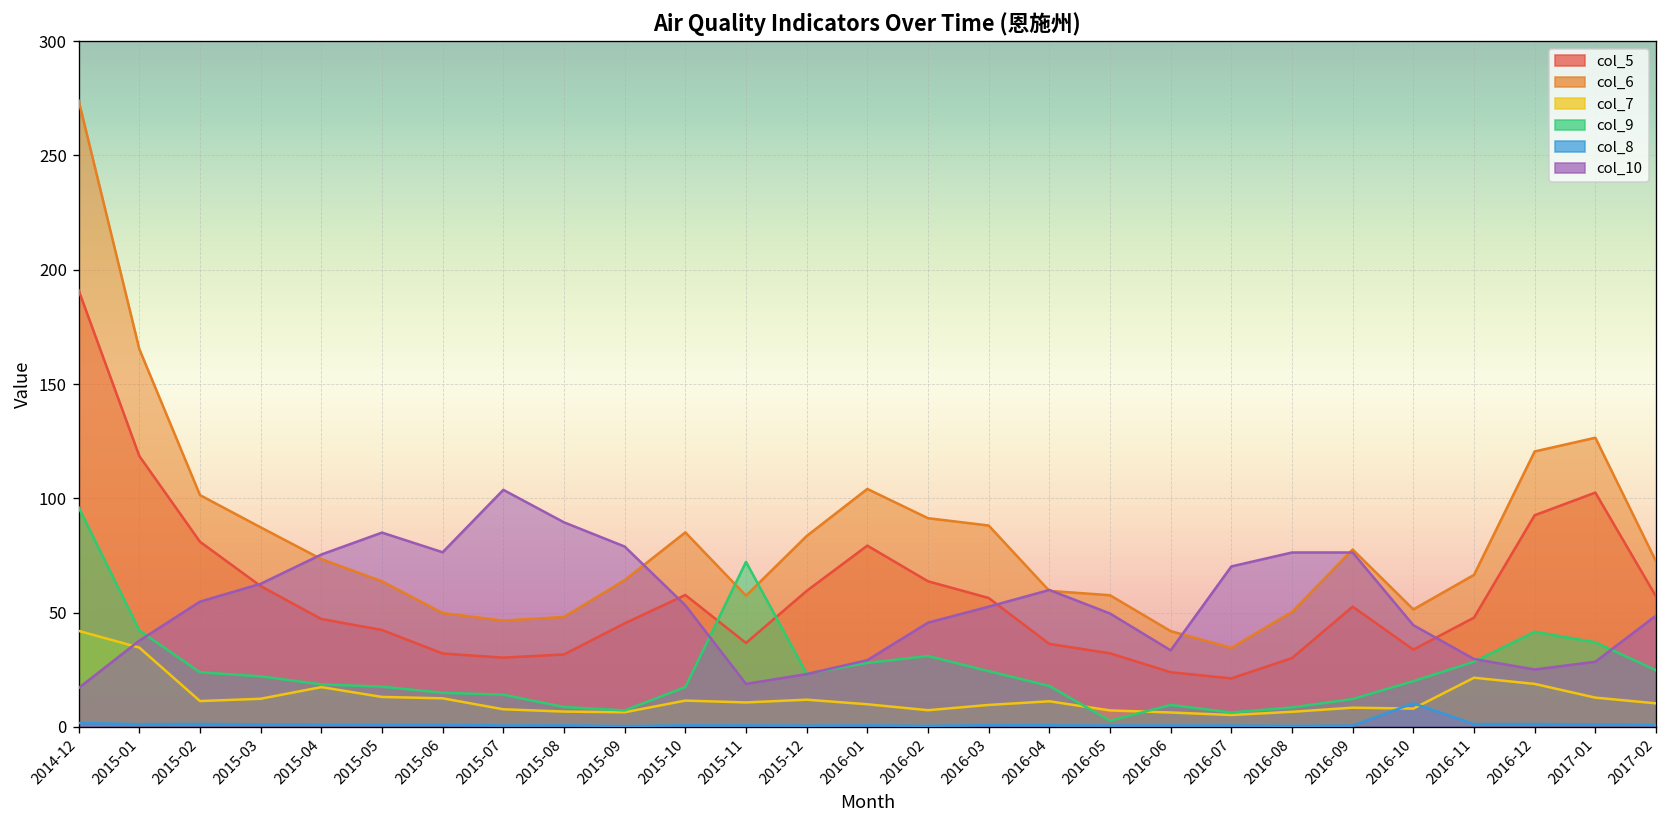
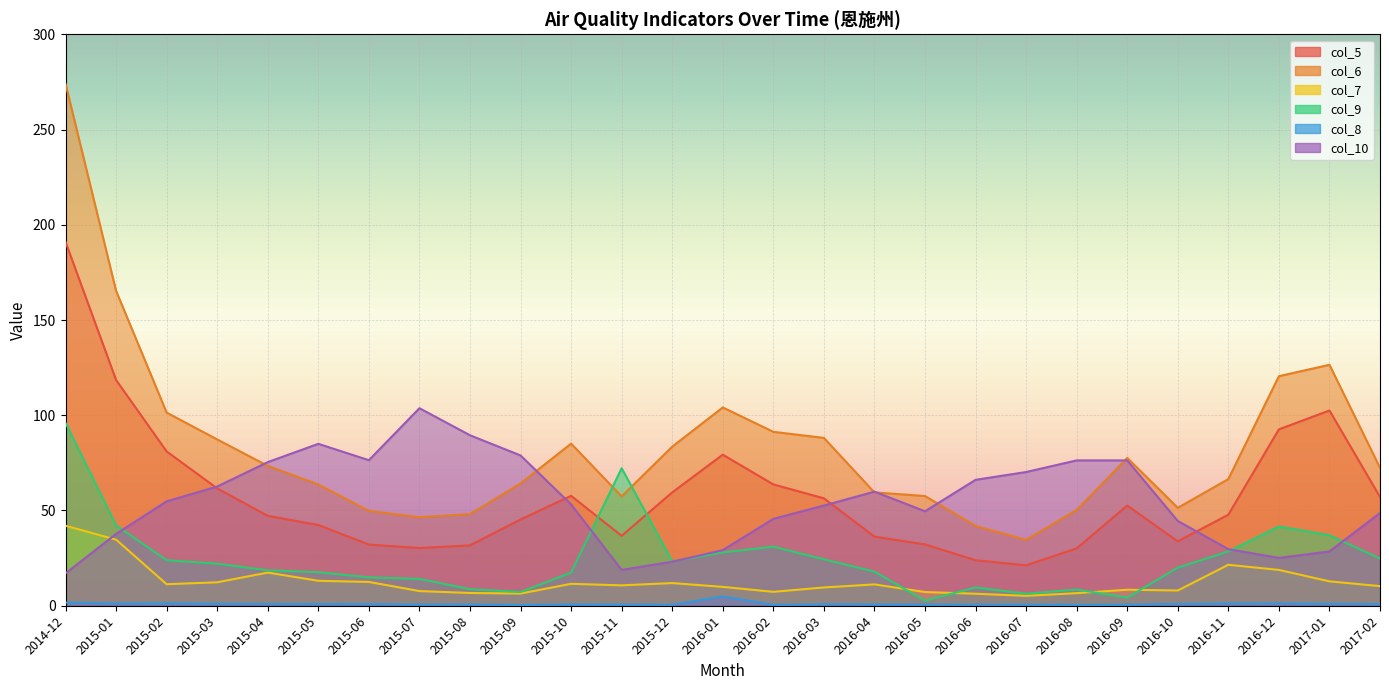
  {
    "col_9": {
      "2014-12": 96,
      "2015-01": 42,
      "2015-02": 24,
      "2015-03": 22,
      "2015-05": 18,
      "2015-06": 15,
      "2015-07": 14,
      "2015-08": 9,
      "2015-10": 17,
      "2015-11": 72,
      "2016-02": 31,
      "2016-03": 24,
      "2016-04": 18,
      "2016-05": 3,
      "2016-06": 10,
      "2016-08": 9,
-     "2016-09": 12,
+     "2016-09": 4,
      "2016-10": 20,
      "2016-12": 42,
      "2017-01": 37,
      "2017-02": 25
    },
    "col_8": {
      "2014-12": 2,
      "2015-01": 1,
      "2015-02": 1,
      "2015-03": 1,
      "2015-04": 1,
      "2015-05": 1,
      "2015-06": 1,
      "2015-07": 1,
      "2015-08": 1,
      "2015-09": 0,
      "2015-10": 1,
      "2015-11": 1,
      "2015-12": 1,
-     "2016-01": 1,
+     "2016-01": 5,
      "2016-02": 0,
      "2016-03": 1,
      "2016-04": 1,
      "2016-05": 1,
      "2016-06": 1,
      "2016-07": 1,
      "2016-08": 0,
      "2016-09": 1,
-     "2016-10": 10,
+     "2016-10": 1,
      "2016-11": 1,
      "2016-12": 1,
      "2017-01": 1,
      "2017-02": 1
    },
    "col_10": {
      "2014-12": 17,
      "2015-01": 38,
      "2015-02": 55,
      "2015-04": 75,
      "2015-05": 85,
      "2015-06": 76,
      "2015-07": 104,
      "2015-08": 90,
      "2015-09": 79,
      "2015-10": 53,
      "2015-11": 19,
      "2016-02": 46,
      "2016-03": 53,
      "2016-05": 50,
-     "2016-06": 34,
+     "2016-06": 66,
      "2016-07": 70,
      "2016-08": 76,
      "2016-10": 45,
      "2016-12": 25,
      "2017-01": 29,
      "2017-02": 49
    }
  }
